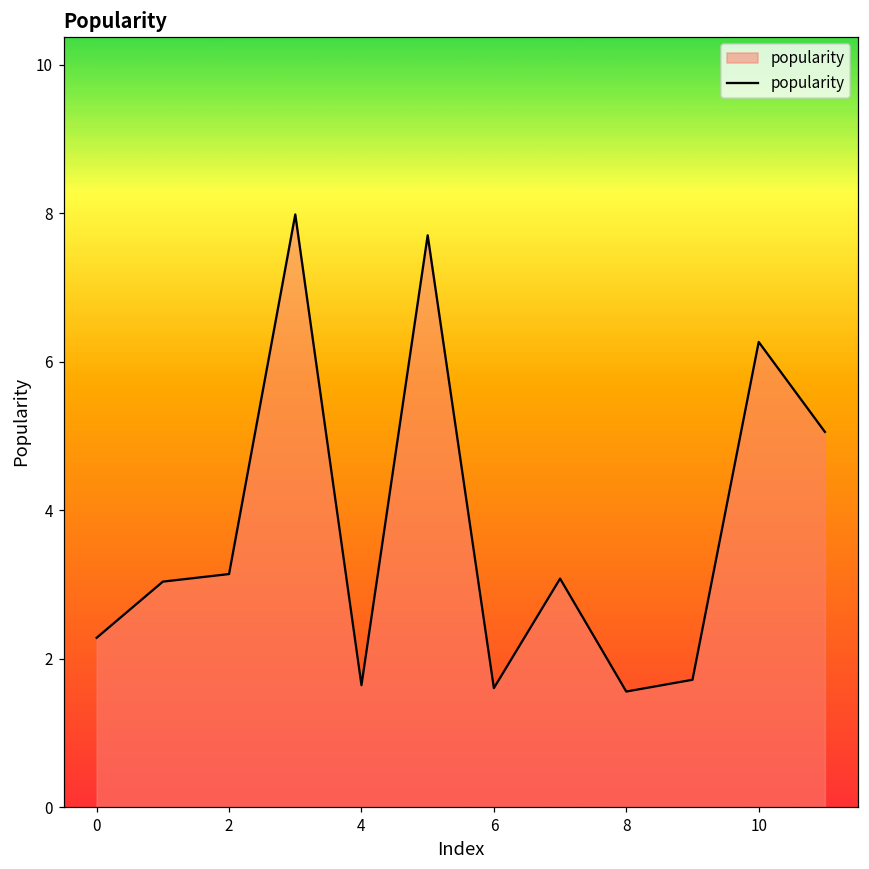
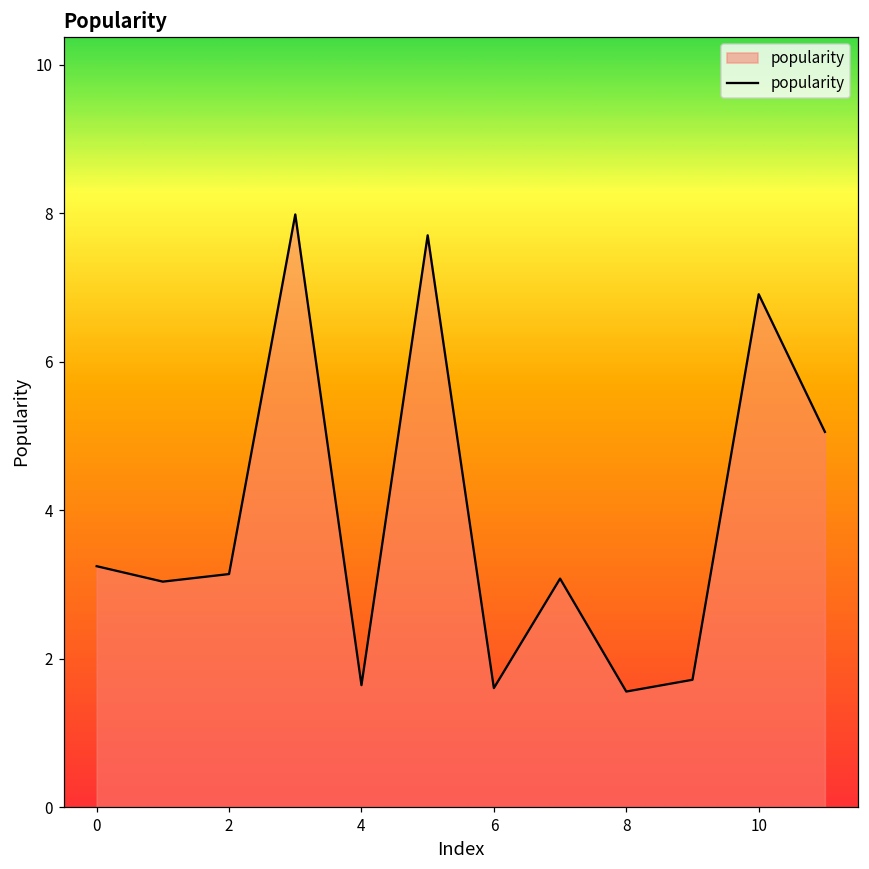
  {
-   "0": 2.3,
+   "0": 3.2,
    "2": 3.1,
    "4": 1.6,
    "6": 1.6,
    "8": 1.6,
-   "10": 6.3
+   "10": 6.9
  }
